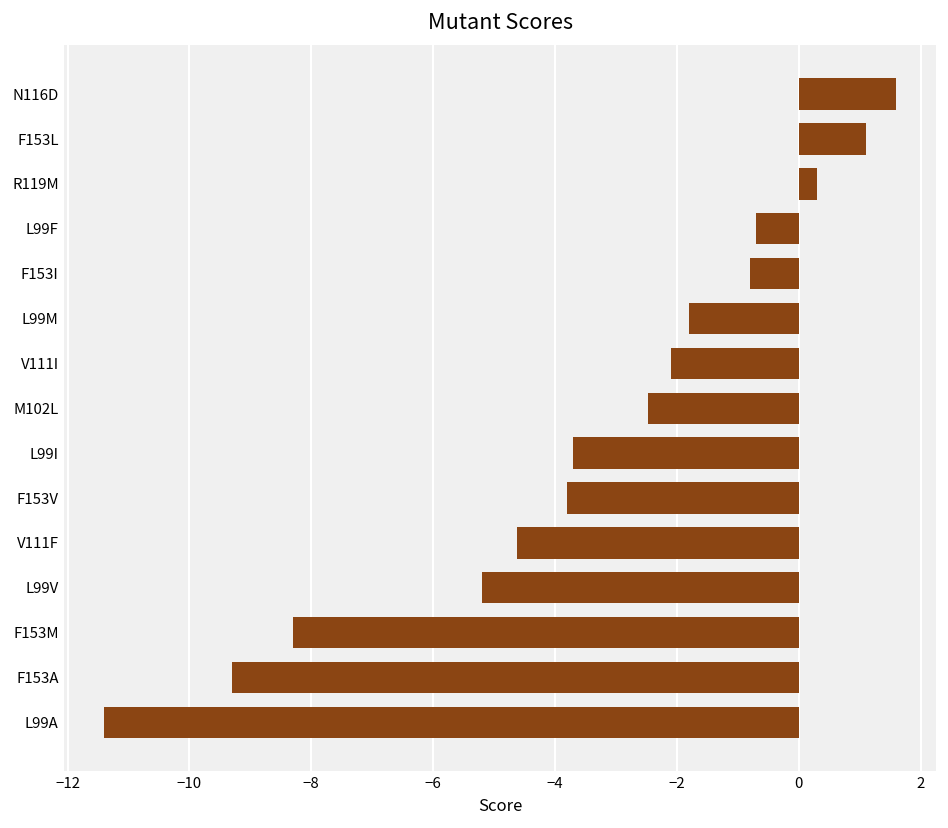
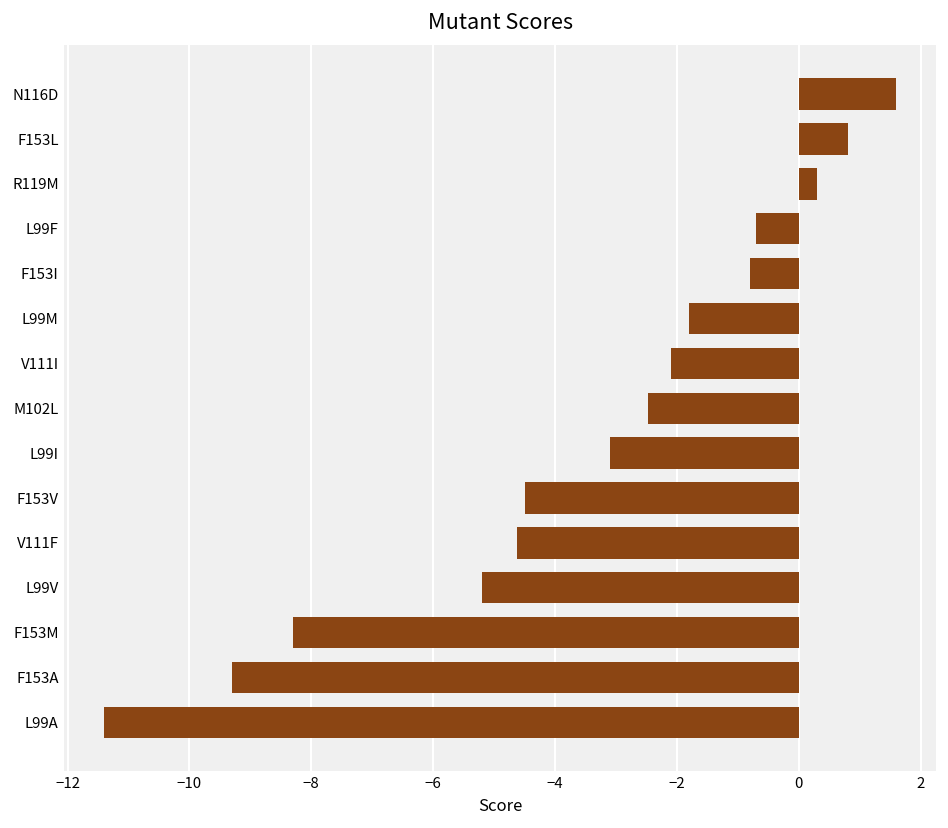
  {
    "N116D": 1.6,
-   "F153L": 1.1,
+   "F153L": 0.8,
    "R119M": 0.3,
    "L99F": -0.7,
    "F153I": -0.8,
    "L99M": -1.8,
    "V111I": -2.1,
    "M102L": -2.5,
-   "L99I": -3.7,
-   "F153V": -3.8,
+   "L99I": -3.1,
+   "F153V": -4.5,
    "V111F": -4.6,
    "L99V": -5.2,
    "F153M": -8.3,
    "F153A": -9.3,
    "L99A": -11.4
  }
